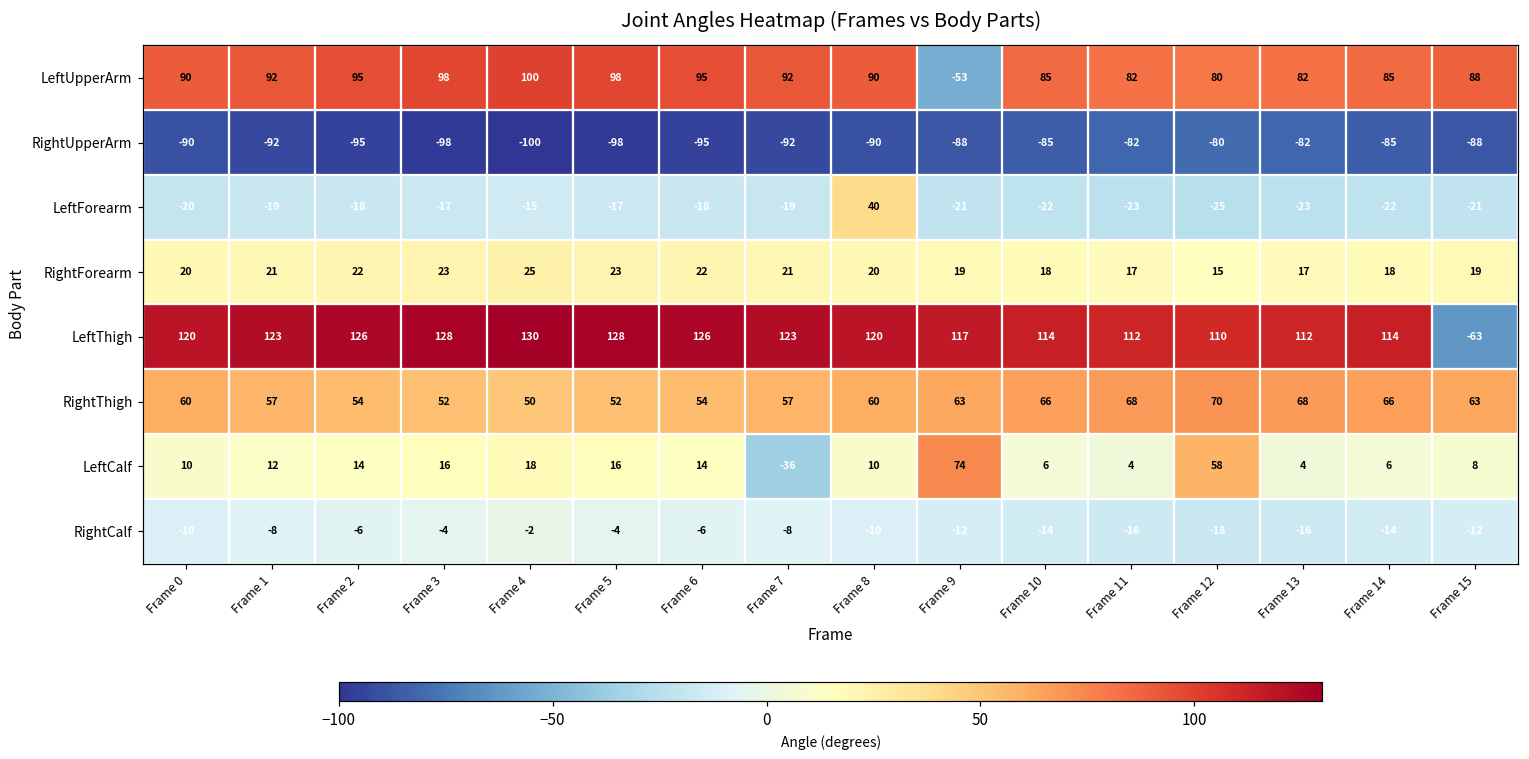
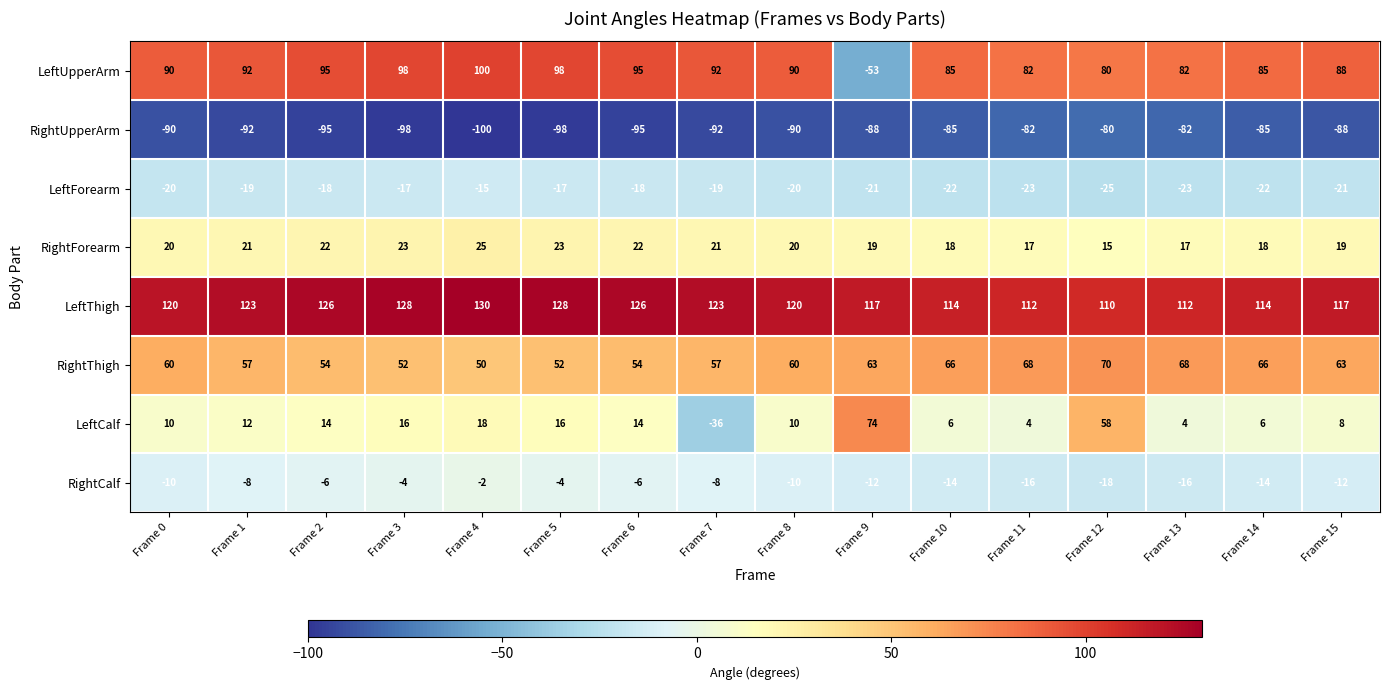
  {
    "LeftUpperArm": {
      "Frame 0": 90,
      "Frame 1": 92,
      "Frame 2": 95,
      "Frame 3": 98,
      "Frame 4": 100,
      "Frame 5": 98,
      "Frame 6": 95,
      "Frame 7": 92,
      "Frame 8": 90,
      "Frame 9": -53,
      "Frame 10": 85,
      "Frame 11": 82,
      "Frame 12": 80,
      "Frame 13": 82,
      "Frame 14": 85,
      "Frame 15": 88
    },
    "RightUpperArm": {
      "Frame 0": -90,
      "Frame 1": -92,
      "Frame 2": -95,
      "Frame 3": -98,
      "Frame 4": -100,
      "Frame 5": -98,
      "Frame 6": -95,
      "Frame 7": -92,
      "Frame 8": -90,
      "Frame 9": -88,
      "Frame 10": -85,
      "Frame 11": -82,
      "Frame 12": -80,
      "Frame 13": -82,
      "Frame 14": -85,
      "Frame 15": -88
    },
    "LeftForearm": {
      "Frame 0": -20,
      "Frame 1": -19,
      "Frame 2": -18,
      "Frame 3": -17,
      "Frame 4": -15,
      "Frame 5": -17,
      "Frame 6": -18,
      "Frame 7": -19,
-     "Frame 8": 40,
+     "Frame 8": -20,
      "Frame 9": -21,
      "Frame 10": -22,
      "Frame 11": -23,
      "Frame 12": -25,
      "Frame 13": -23,
      "Frame 14": -22,
      "Frame 15": -21
    },
    "RightForearm": {
      "Frame 0": 20,
      "Frame 1": 21,
      "Frame 2": 22,
      "Frame 3": 23,
      "Frame 4": 25,
      "Frame 5": 23,
      "Frame 6": 22,
      "Frame 7": 21,
      "Frame 8": 20,
      "Frame 9": 19,
      "Frame 10": 18,
      "Frame 11": 17,
      "Frame 12": 15,
      "Frame 13": 17,
      "Frame 14": 18,
      "Frame 15": 19
    },
    "LeftThigh": {
      "Frame 0": 120,
      "Frame 1": 123,
      "Frame 2": 126,
      "Frame 3": 128,
      "Frame 4": 130,
      "Frame 5": 128,
      "Frame 6": 126,
      "Frame 7": 123,
      "Frame 8": 120,
      "Frame 9": 117,
      "Frame 10": 114,
      "Frame 11": 112,
      "Frame 12": 110,
      "Frame 13": 112,
      "Frame 14": 114,
-     "Frame 15": -63
+     "Frame 15": 117
    },
    "RightThigh": {
      "Frame 0": 60,
      "Frame 1": 57,
      "Frame 2": 54,
      "Frame 3": 52,
      "Frame 4": 50,
      "Frame 5": 52,
      "Frame 6": 54,
      "Frame 7": 57,
      "Frame 8": 60,
      "Frame 9": 63,
      "Frame 10": 66,
      "Frame 11": 68,
      "Frame 12": 70,
      "Frame 13": 68,
      "Frame 14": 66,
      "Frame 15": 63
    },
    "LeftCalf": {
      "Frame 0": 10,
      "Frame 1": 12,
      "Frame 2": 14,
      "Frame 3": 16,
      "Frame 4": 18,
      "Frame 5": 16,
      "Frame 6": 14,
      "Frame 7": -36,
      "Frame 8": 10,
      "Frame 9": 74,
      "Frame 10": 6,
      "Frame 11": 4,
      "Frame 12": 58,
      "Frame 13": 4,
      "Frame 14": 6,
      "Frame 15": 8
    },
    "RightCalf": {
      "Frame 1": -8,
      "Frame 2": -6,
      "Frame 3": -4,
      "Frame 4": -2,
      "Frame 5": -4,
      "Frame 6": -6,
      "Frame 7": -8,
      "Frame 11": -16,
      "Frame 12": -18,
      "Frame 13": -16
    }
  }
